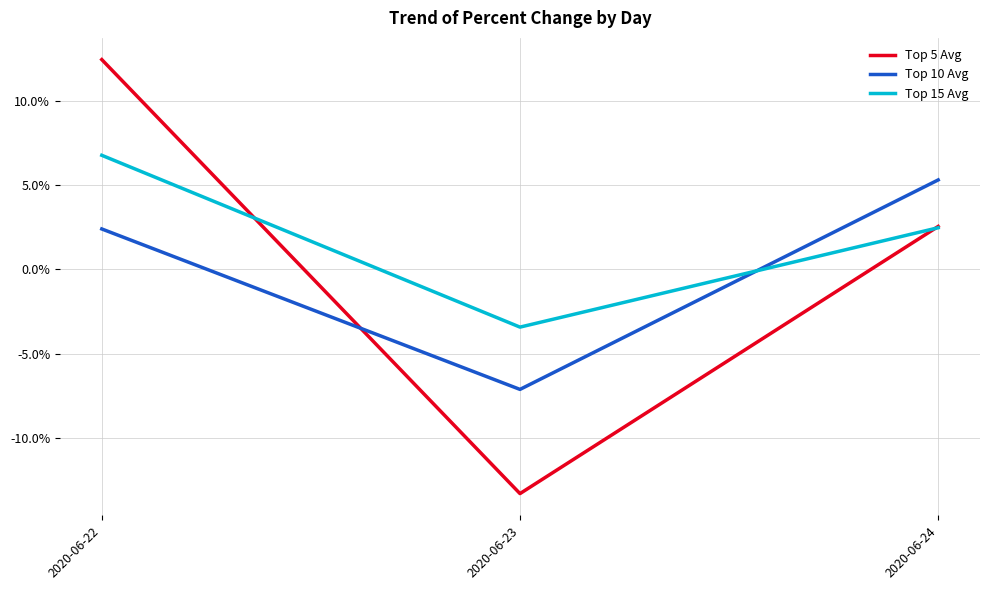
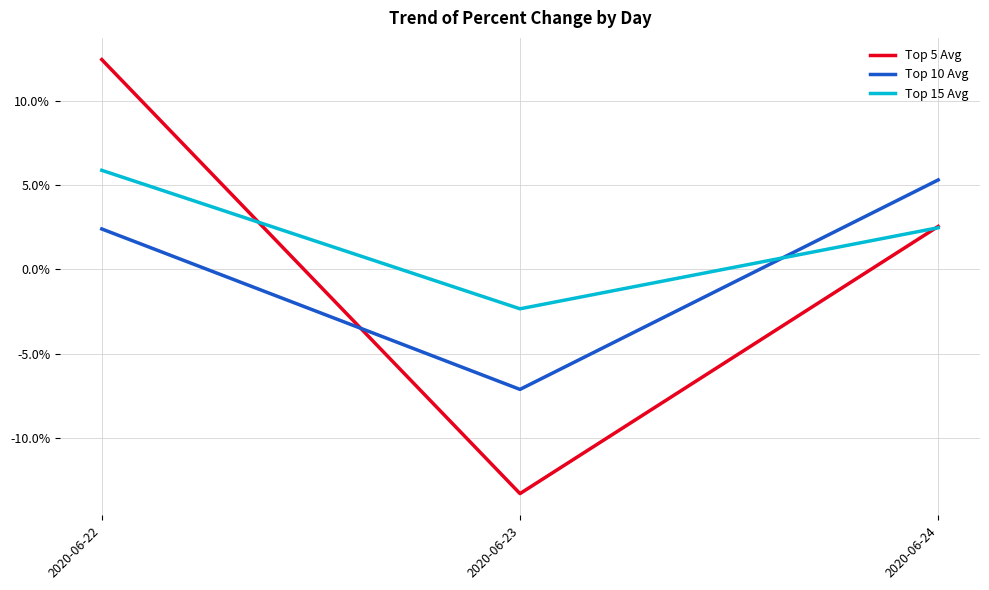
  {
    "Top 5 Avg": {
      "2020-06-22": "12.5%",
      "2020-06-23": "-13.3%"
    },
    "Top 10 Avg": {
      "2020-06-22": "2.4%",
      "2020-06-23": "-7.1%",
      "2020-06-24": "5.3%"
    },
    "Top 15 Avg": {
-     "2020-06-22": "6.8%",
-     "2020-06-23": "-3.4%"
+     "2020-06-22": "5.9%",
+     "2020-06-23": "-2.3%"
    }
  }
